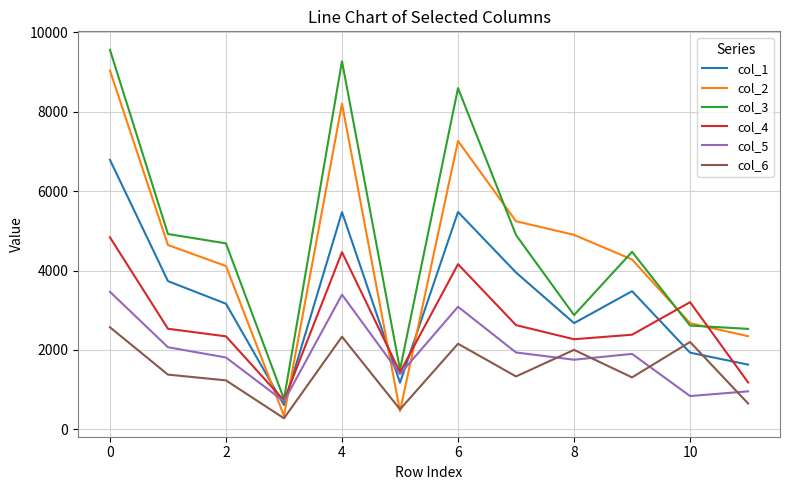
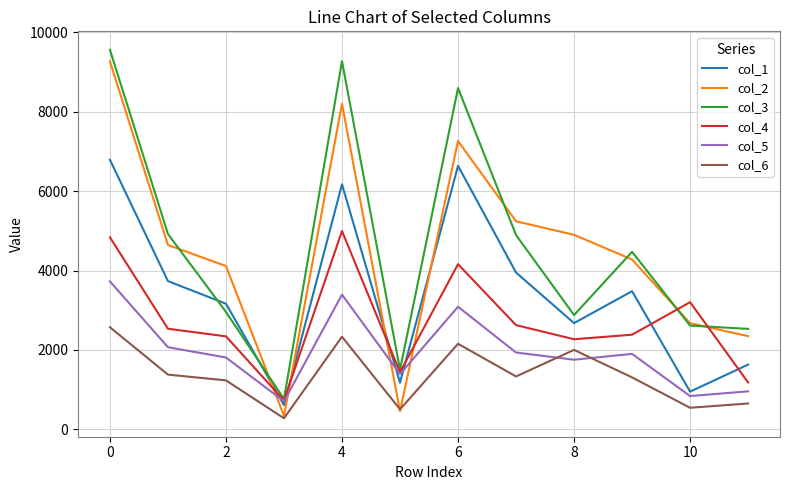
  {
    "col_1": {
      "0": 6800,
      "2": 3200,
-     "4": 5500,
-     "6": 5500,
+     "4": 6200,
+     "6": 6600,
      "8": 2700,
-     "10": 1900
+     "10": 1000
    },
    "col_2": {
-     "0": 9000,
+     "0": 9300,
      "2": 4100,
      "4": 8200,
      "6": 7300,
      "8": 4900
    },
    "col_3": {
      "0": 9600,
-     "2": 4700,
+     "2": 3000,
      "4": 9300,
      "6": 8600,
      "8": 2900
    },
    "col_4": {
      "0": 4800,
      "2": 2300,
-     "4": 4500,
+     "4": 5000,
      "6": 4200,
      "8": 2300,
      "10": 3200
    },
    "col_5": {
-     "0": 3500,
+     "0": 3700,
      "2": 1800,
      "4": 3400,
      "6": 3100,
      "8": 1800,
      "10": 800
    },
    "col_6": {
      "0": 2600,
      "2": 1200,
      "4": 2300,
      "6": 2200,
      "8": 2000,
-     "10": 2200
+     "10": 500
    }
  }
